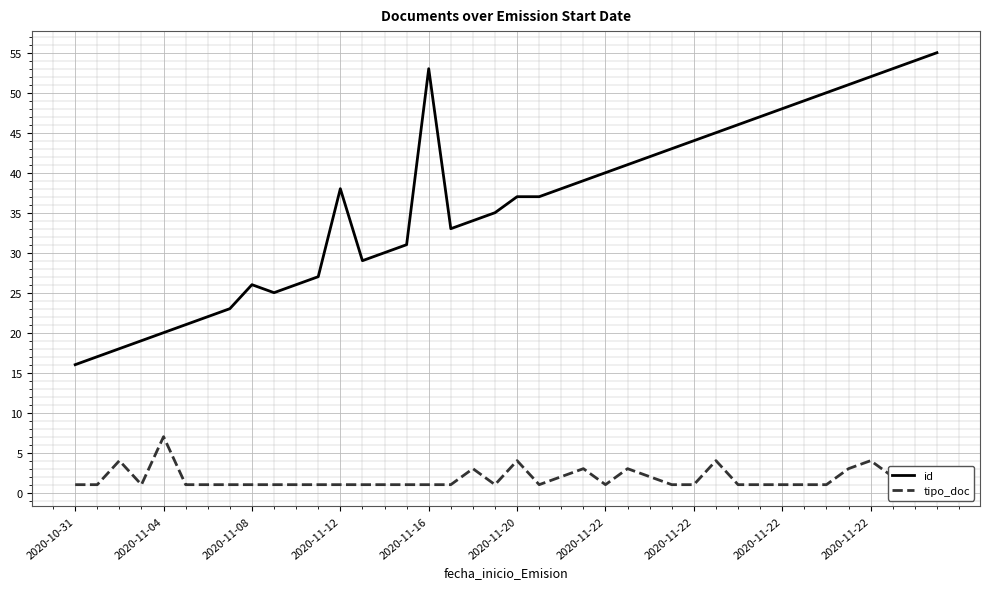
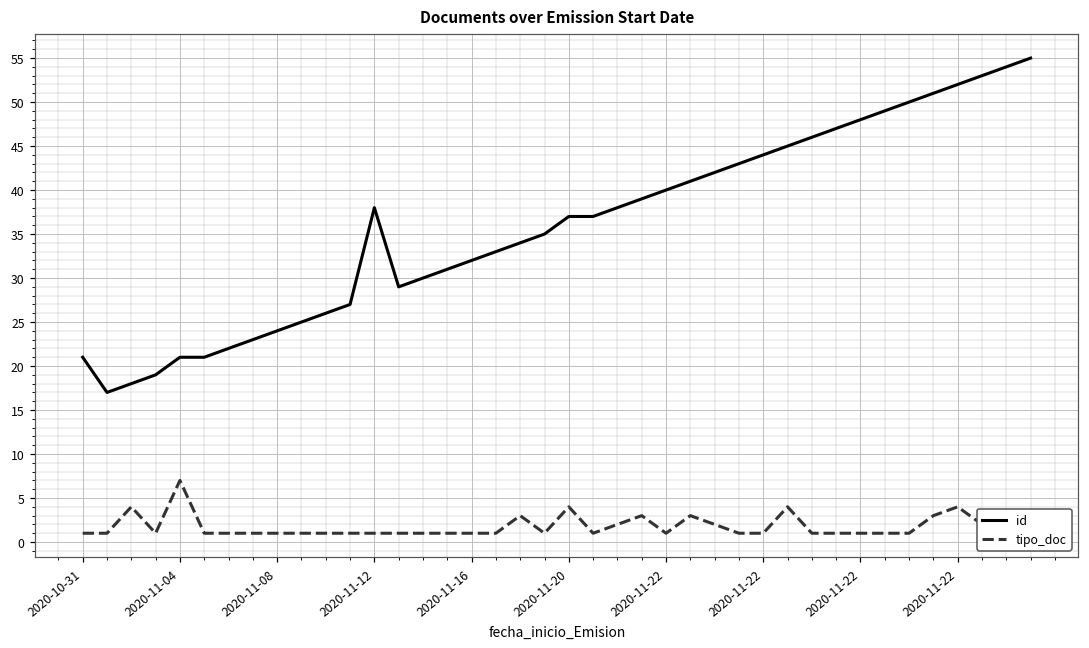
  {
    "id": {
-     "2020-10-31": 16,
-     "2020-11-04": 20,
-     "2020-11-08": 26,
+     "2020-10-31": 21,
+     "2020-11-04": 21,
+     "2020-11-08": 24,
      "2020-11-12": 38,
-     "2020-11-16": 53,
+     "2020-11-16": 32,
      "2020-11-20": 37
    },
    "tipo_doc": {
      "2020-10-31": 1,
      "2020-11-04": 7,
      "2020-11-08": 1,
      "2020-11-12": 1,
      "2020-11-16": 1,
      "2020-11-20": 4
    }
  }
